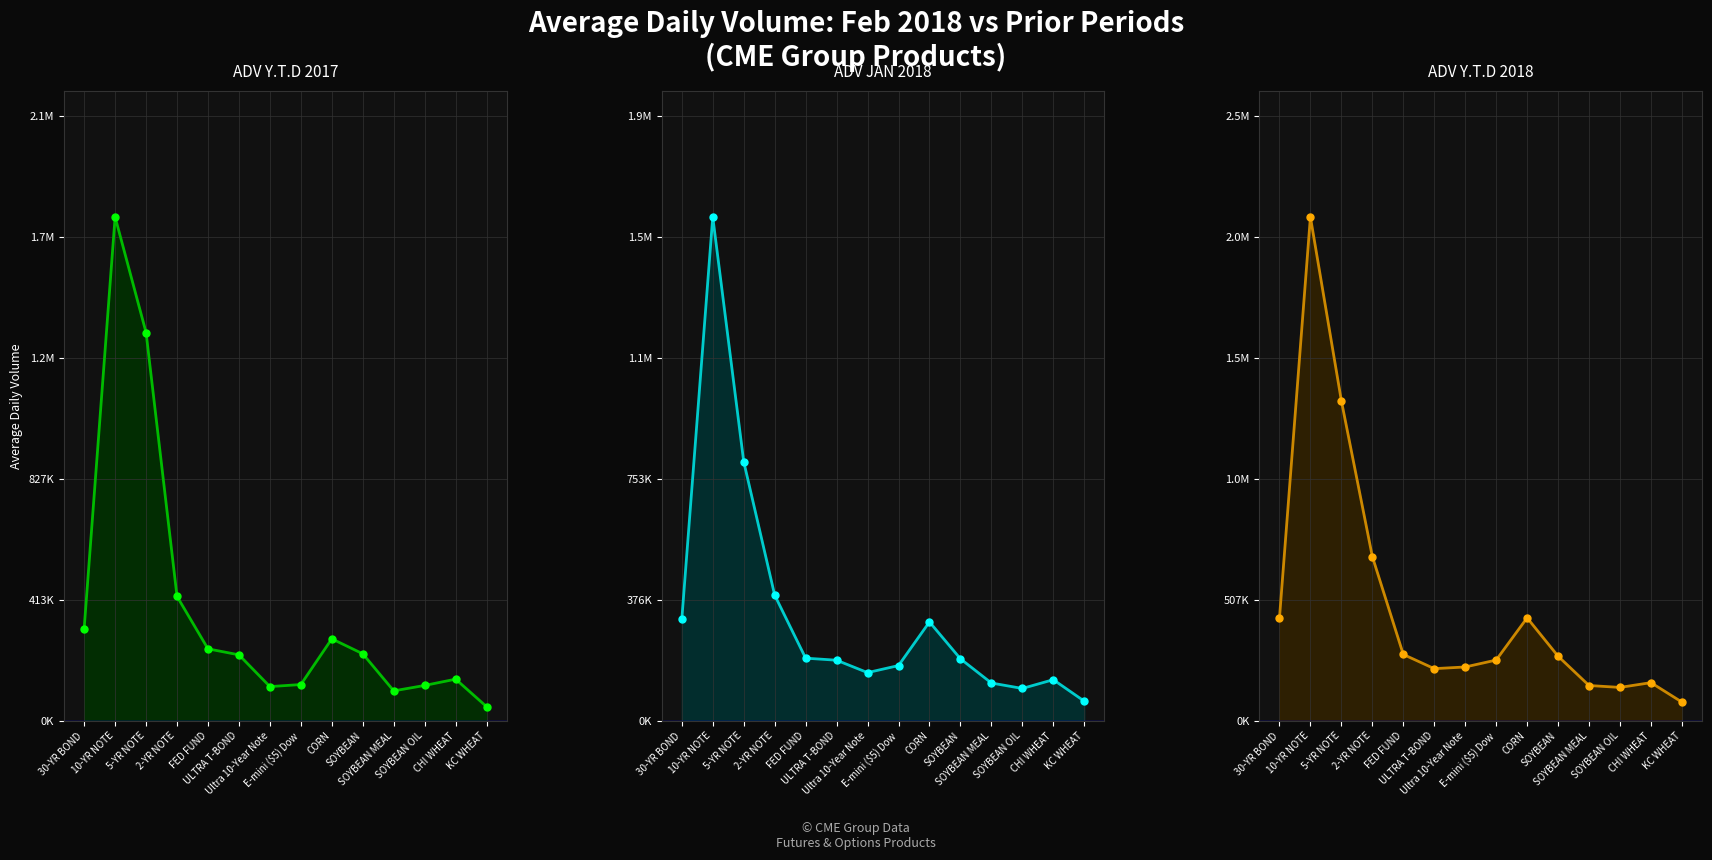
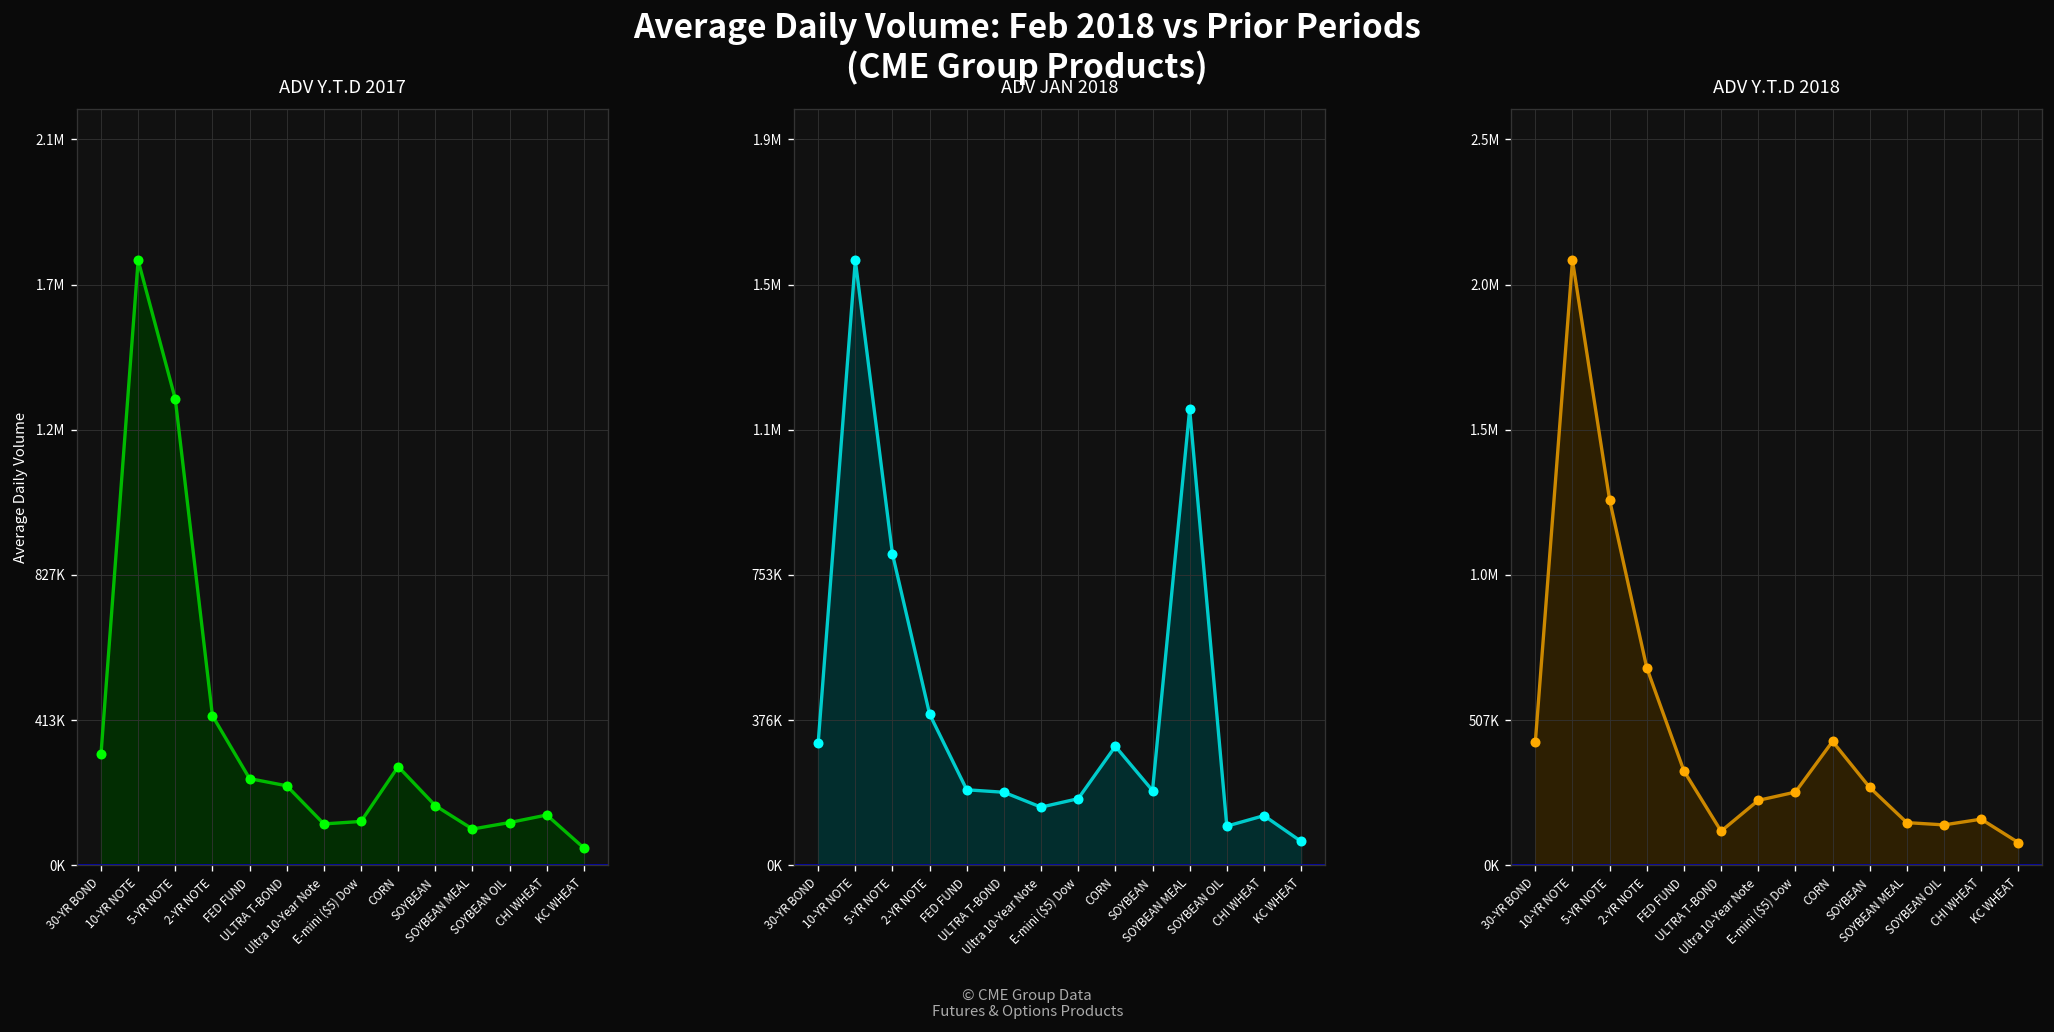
  {
    "ADV Y.T.D 2017": {
      "30-YR BOND": 320000,
      "10-YR NOTE": 1720000,
      "5-YR NOTE": 1330000,
      "2-YR NOTE": 430000,
      "FED FUND": 250000,
      "ULTRA T-BOND": 230000,
      "Ultra 10-Year Note": 120000,
      "E-mini ($5) Dow": 120000,
      "CORN": 280000,
-     "SOYBEAN": 230000,
+     "SOYBEAN": 170000,
      "SOYBEAN MEAL": 100000,
      "SOYBEAN OIL": 120000,
      "CHI WHEAT": 140000,
      "KC WHEAT": 50000
    },
    "ADV JAN 2018": {
      "30-YR BOND": 320000,
      "10-YR NOTE": 1570000,
      "5-YR NOTE": 810000,
      "2-YR NOTE": 390000,
      "FED FUND": 200000,
      "ULTRA T-BOND": 190000,
      "Ultra 10-Year Note": 150000,
      "E-mini ($5) Dow": 170000,
      "CORN": 310000,
      "SOYBEAN": 190000,
-     "SOYBEAN MEAL": 120000,
+     "SOYBEAN MEAL": 1180000,
      "SOYBEAN OIL": 100000,
      "CHI WHEAT": 130000,
      "KC WHEAT": 60000
    },
    "ADV Y.T.D 2018": {
      "30-YR BOND": 430000,
      "10-YR NOTE": 2110000,
-     "5-YR NOTE": 1340000,
+     "5-YR NOTE": 1280000,
      "2-YR NOTE": 690000,
-     "FED FUND": 280000,
-     "ULTRA T-BOND": 220000,
+     "FED FUND": 330000,
+     "ULTRA T-BOND": 120000,
      "Ultra 10-Year Note": 230000,
      "E-mini ($5) Dow": 260000,
      "CORN": 430000,
      "SOYBEAN": 270000,
      "SOYBEAN MEAL": 150000,
      "SOYBEAN OIL": 140000,
      "CHI WHEAT": 160000,
      "KC WHEAT": 80000
    }
  }
